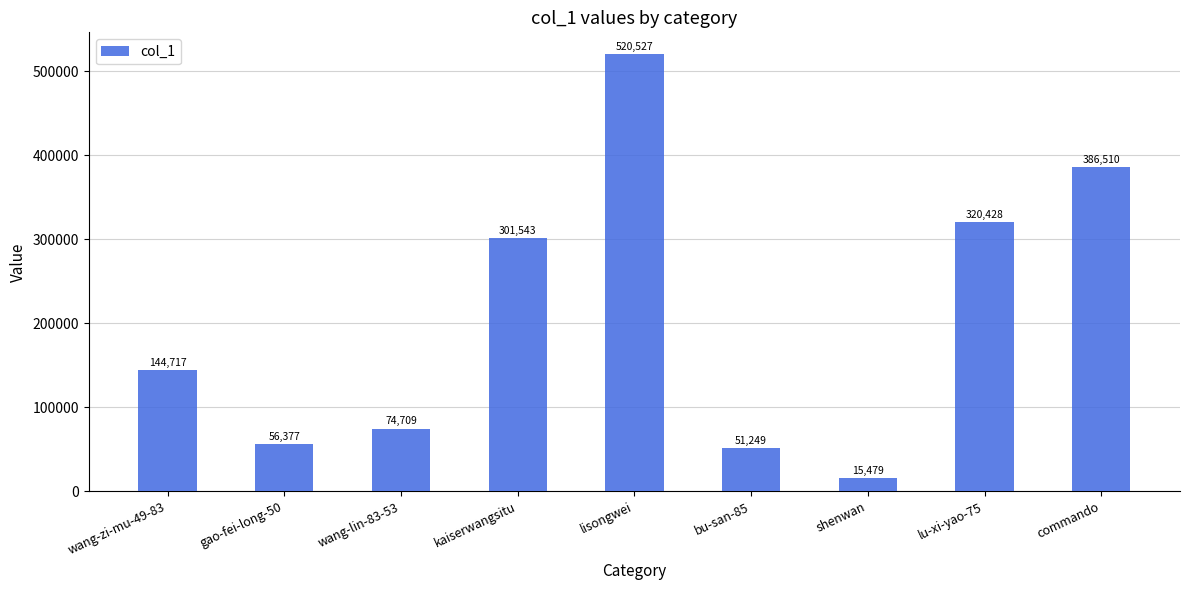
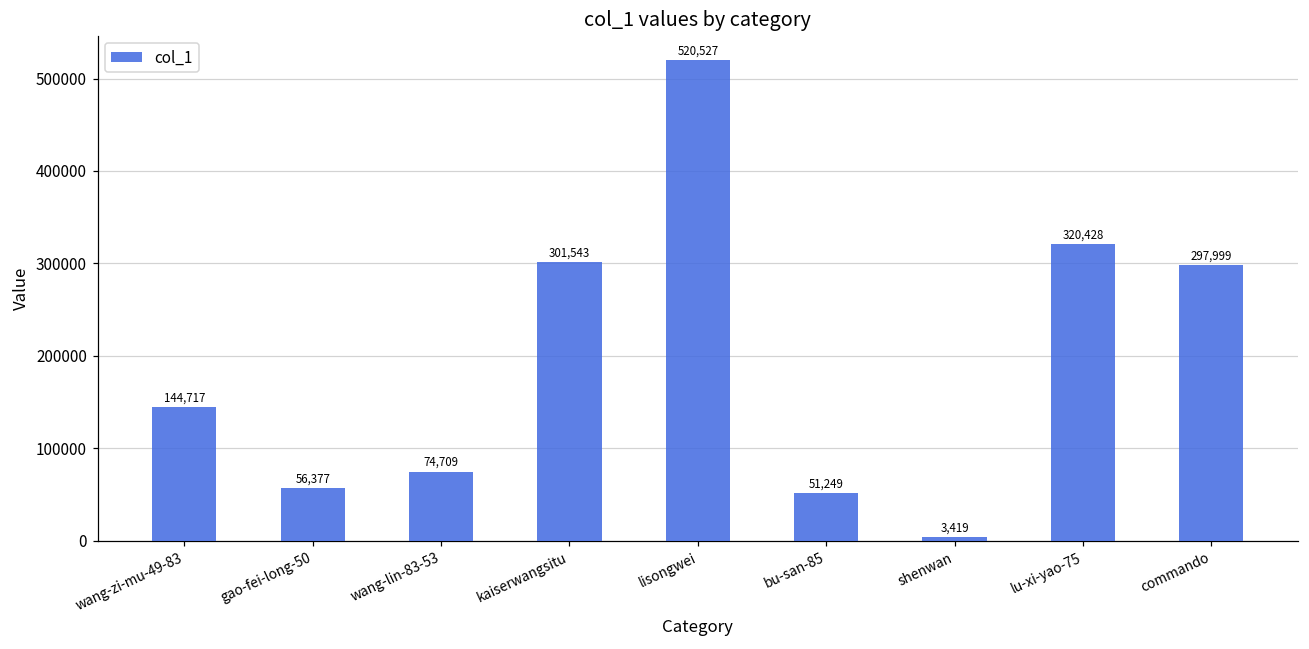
  {
    "wang-zi-mu-49-83": "144,717",
    "gao-fei-long-50": "56,377",
    "wang-lin-83-53": "74,709",
    "kaiserwangsitu": "301,543",
    "lisongwei": "520,527",
    "bu-san-85": "51,249",
-   "shenwan": "15,479",
+   "shenwan": "3,419",
    "lu-xi-yao-75": "320,428",
-   "commando": "386,510"
+   "commando": "297,999"
  }
